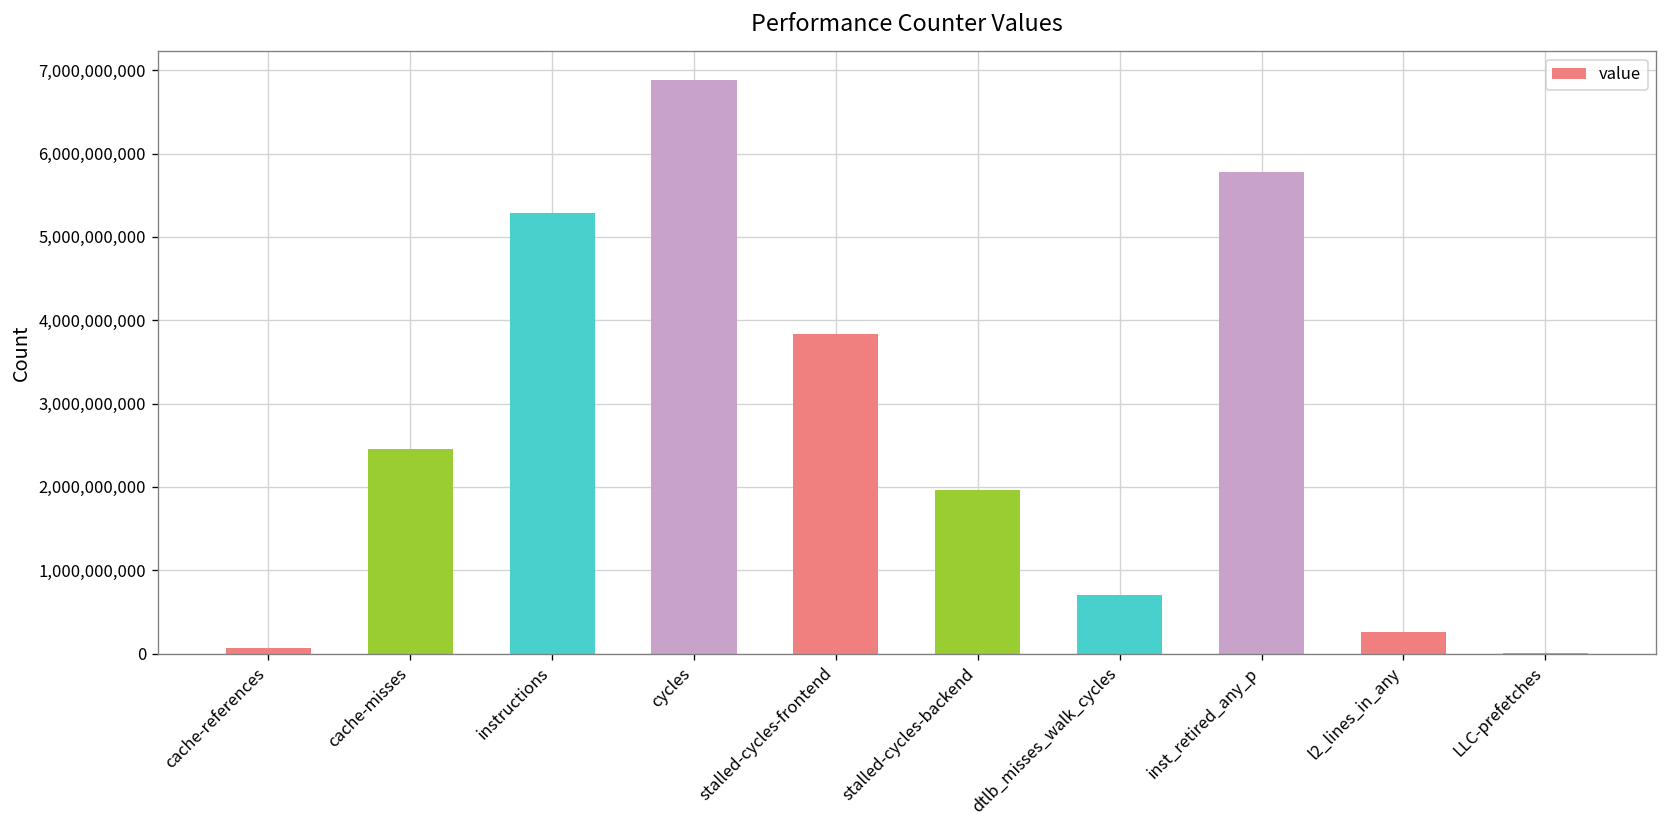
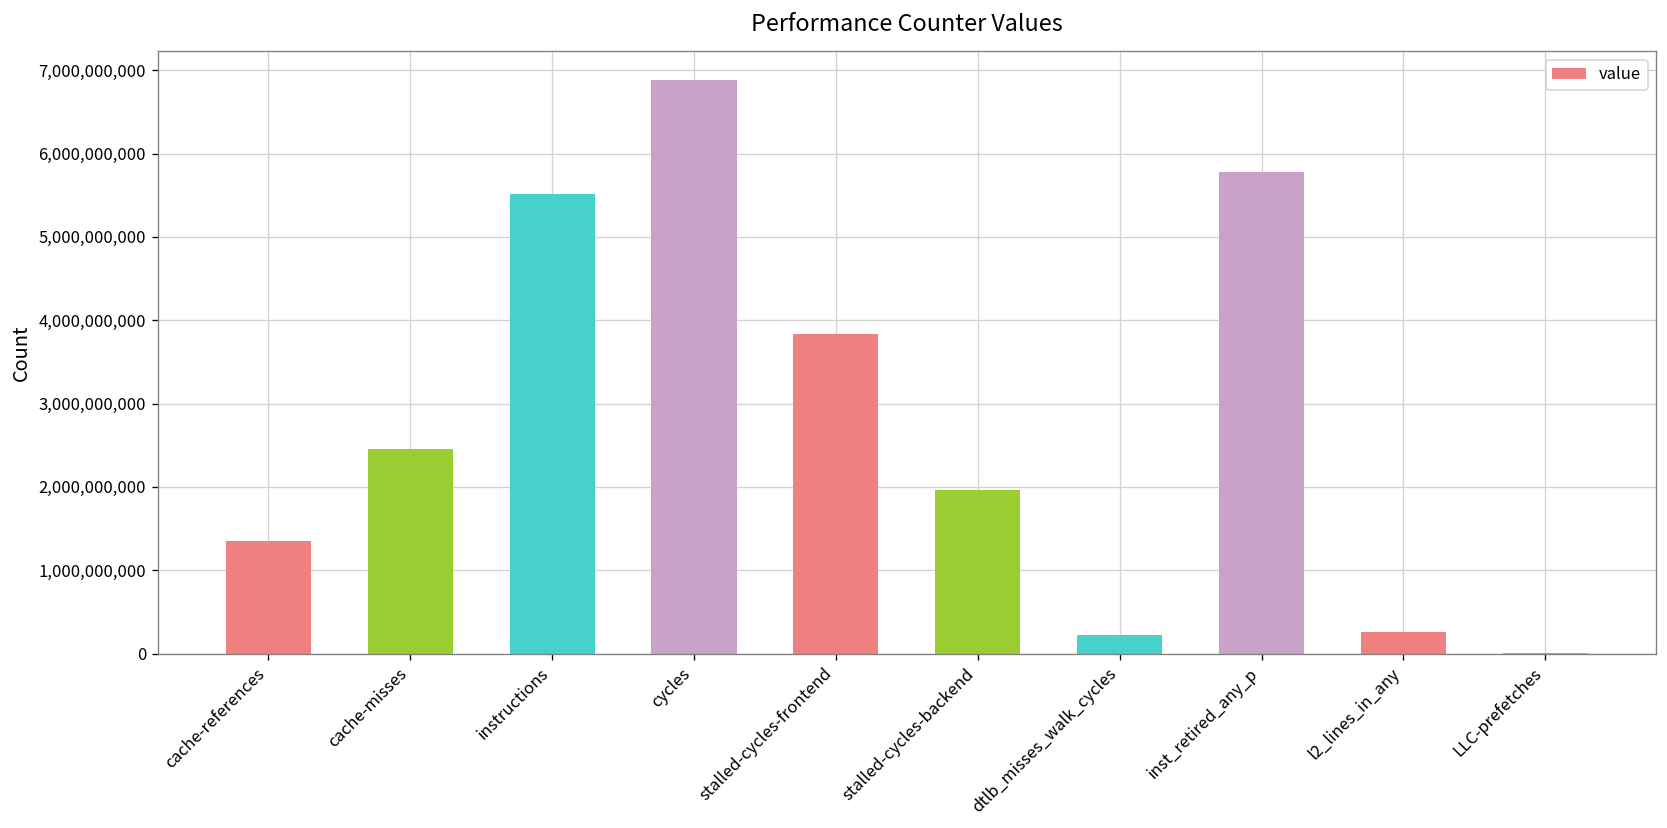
  {
-   "cache-references": "100,000,000",
+   "cache-references": "1,400,000,000",
    "cache-misses": "2,500,000,000",
-   "instructions": "5,300,000,000",
+   "instructions": "5,500,000,000",
    "cycles": "6,900,000,000",
    "stalled-cycles-frontend": "3,800,000,000",
    "stalled-cycles-backend": "2,000,000,000",
-   "dtlb_misses_walk_cycles": "700,000,000",
+   "dtlb_misses_walk_cycles": "200,000,000",
    "inst_retired_any_p": "5,800,000,000",
    "l2_lines_in_any": "300,000,000"
  }
